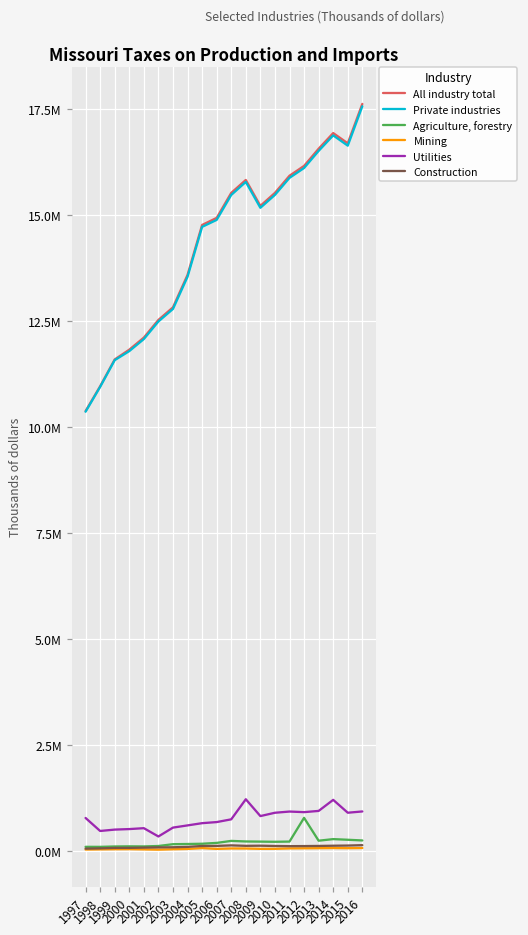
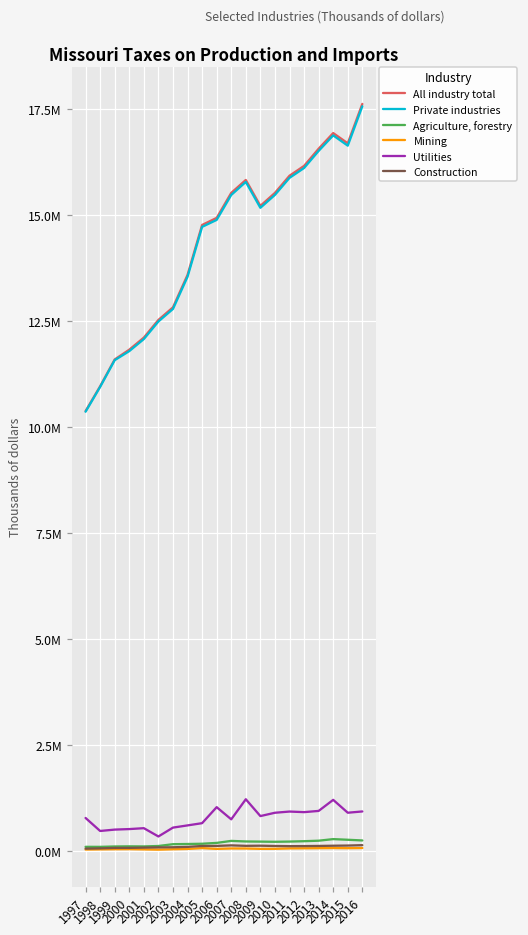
  {
    "Agriculture, forestry": {
      "2003": 200000,
      "2004": 200000,
      "2006": 200000,
      "2007": 200000,
      "2008": 200000,
      "2009": 200000,
      "2010": 200000,
      "2011": 200000,
-     "2012": 800000,
+     "2012": 200000,
      "2013": 200000,
      "2014": 300000,
      "2015": 300000,
      "2016": 300000
    },
    "Mining": {
      "2006": 100000,
      "2007": 100000,
      "2009": 100000,
      "2010": 100000,
      "2016": 100000
    },
    "Utilities": {
      "1997": 800000,
      "1998": 500000,
      "1999": 500000,
      "2000": 500000,
      "2001": 500000,
      "2002": 300000,
      "2003": 600000,
      "2004": 600000,
      "2005": 700000,
-     "2006": 700000,
+     "2006": 1000000,
      "2007": 800000,
      "2008": 1200000,
      "2009": 800000,
      "2010": 900000,
      "2011": 900000,
      "2012": 900000,
      "2013": 900000,
      "2014": 1200000,
      "2015": 900000,
      "2016": 900000
    },
    "Construction": {
      "2006": 100000,
      "2007": 100000,
      "2009": 100000,
      "2010": 100000,
      "2016": 100000
    }
  }
